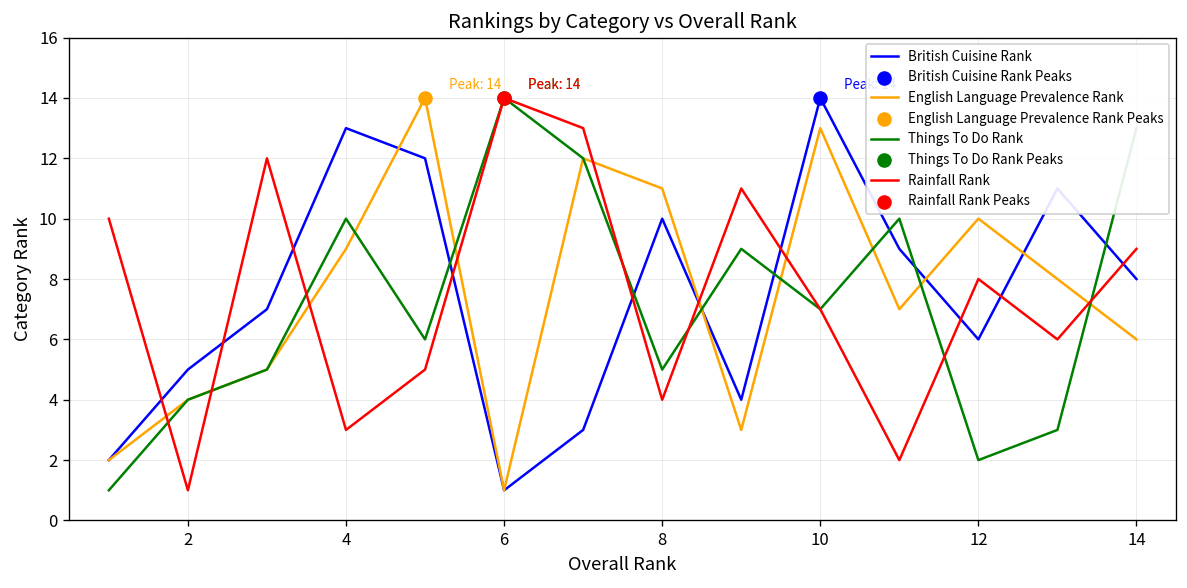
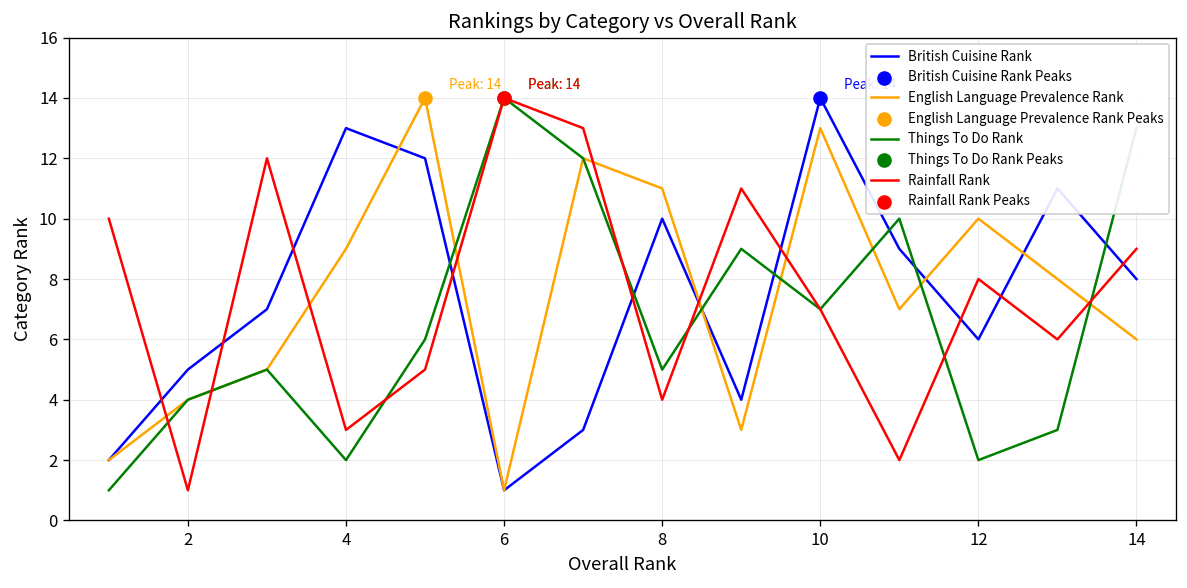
  {
    "Things To Do Rank": {
-     "4": 10,
+     "4": 2,
      "8": 5,
      "12": 2
    }
  }
